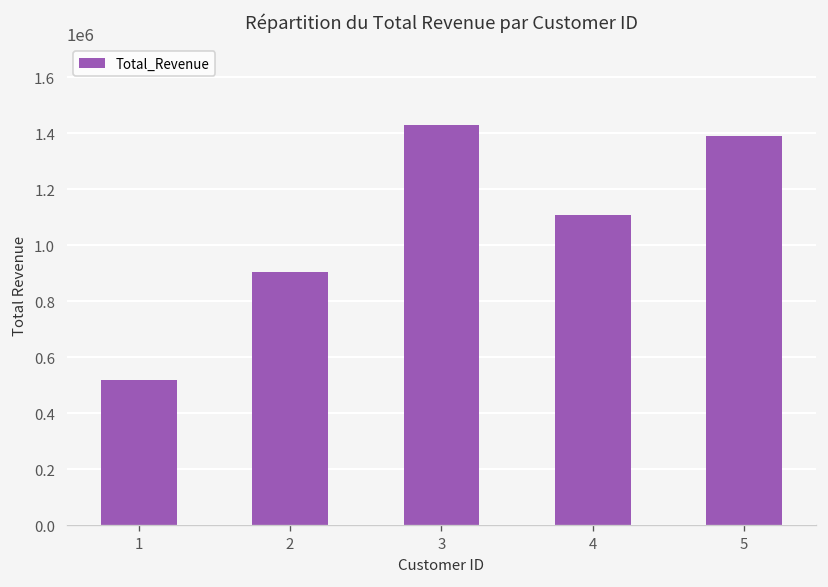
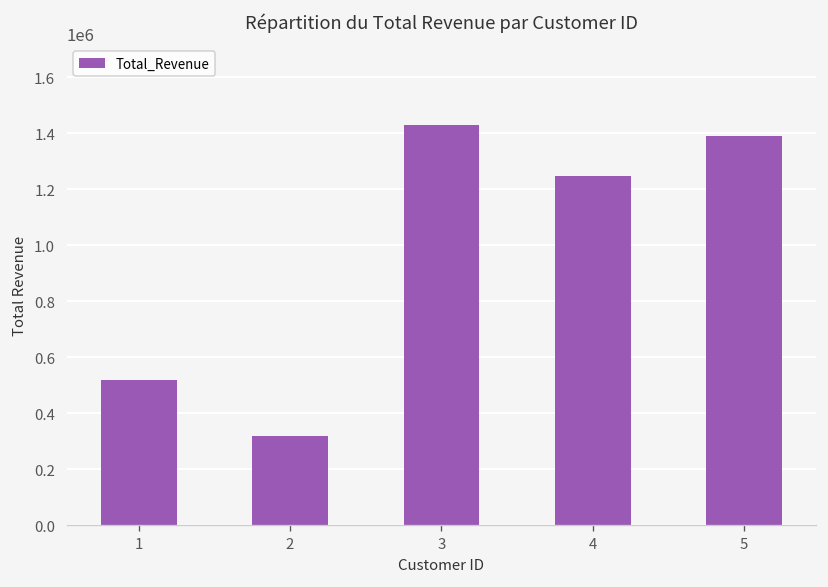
  {
    "1": 520000,
-   "2": 900000,
+   "2": 320000,
    "3": 1430000,
-   "4": 1110000,
+   "4": 1250000,
    "5": 1390000
  }
